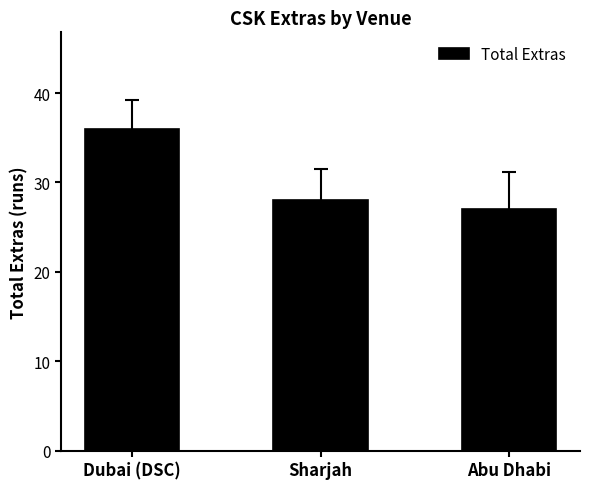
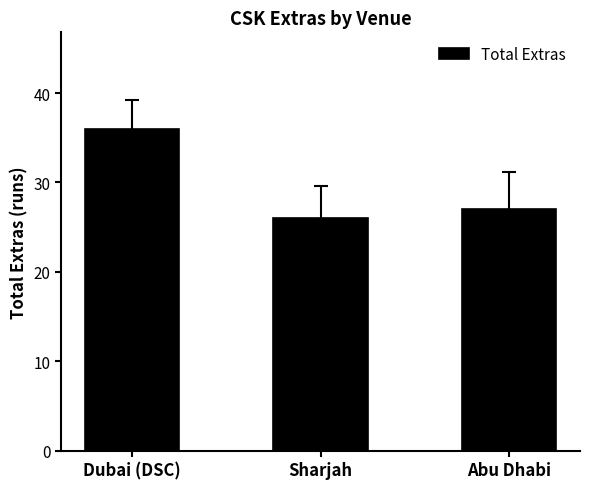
  {
    "Total Extras": {
      "Dubai (DSC)": 36,
-     "Sharjah": 28,
+     "Sharjah": 26,
      "Abu Dhabi": 27
    }
  }
